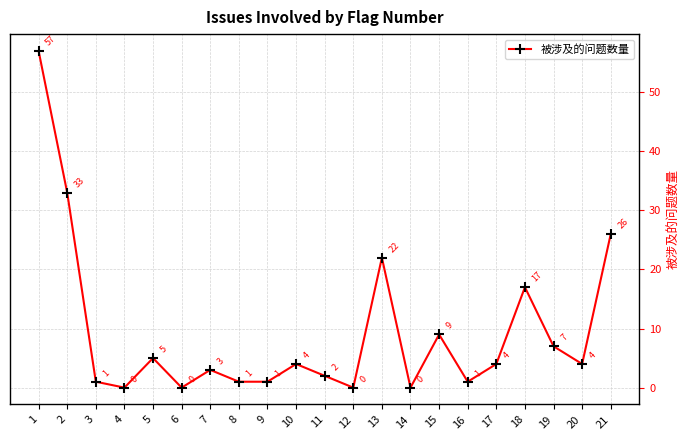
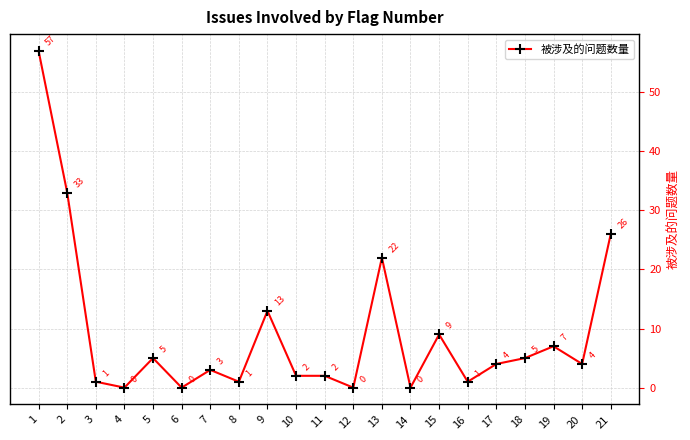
  {
    "1": 57,
    "2": 33,
    "3": 1,
    "4": 0,
    "5": 5,
    "6": 0,
    "7": 3,
    "8": 1,
-   "9": 1,
-   "10": 4,
+   "9": 13,
+   "10": 2,
    "11": 2,
    "12": 0,
    "13": 22,
    "14": 0,
    "15": 9,
    "16": 1,
    "17": 4,
-   "18": 17,
+   "18": 5,
    "19": 7,
    "20": 4,
    "21": 26
  }
